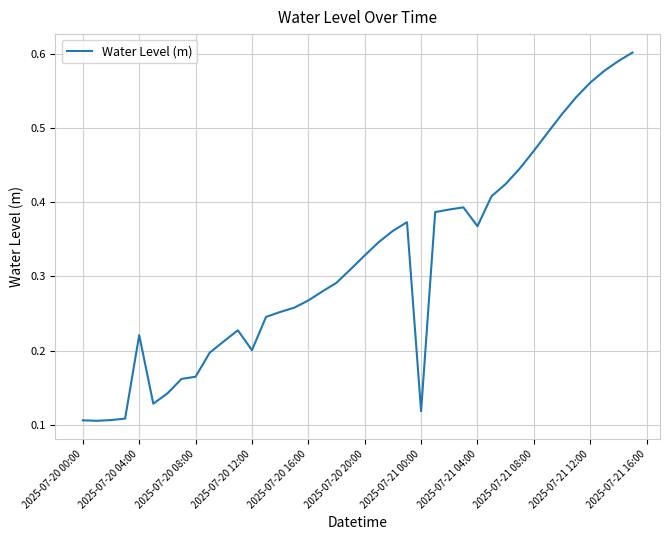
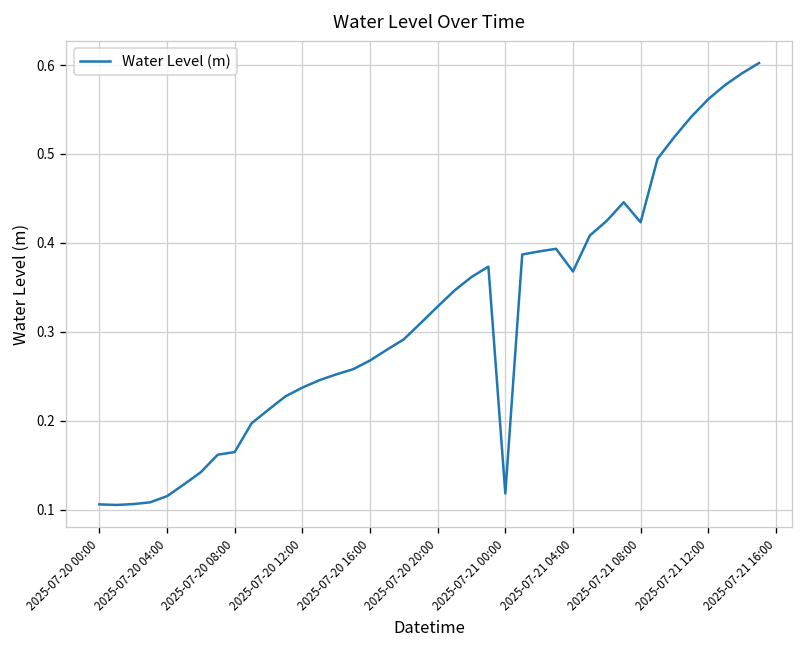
  {
    "2025-07-20 00:00": 0.11,
-   "2025-07-20 04:00": 0.22,
+   "2025-07-20 04:00": 0.12,
    "2025-07-20 08:00": 0.16,
-   "2025-07-20 12:00": 0.20,
+   "2025-07-20 12:00": 0.24,
    "2025-07-20 16:00": 0.27,
    "2025-07-20 20:00": 0.33,
    "2025-07-21 00:00": 0.12,
    "2025-07-21 04:00": 0.37,
-   "2025-07-21 08:00": 0.47,
+   "2025-07-21 08:00": 0.42,
    "2025-07-21 12:00": 0.56
  }
